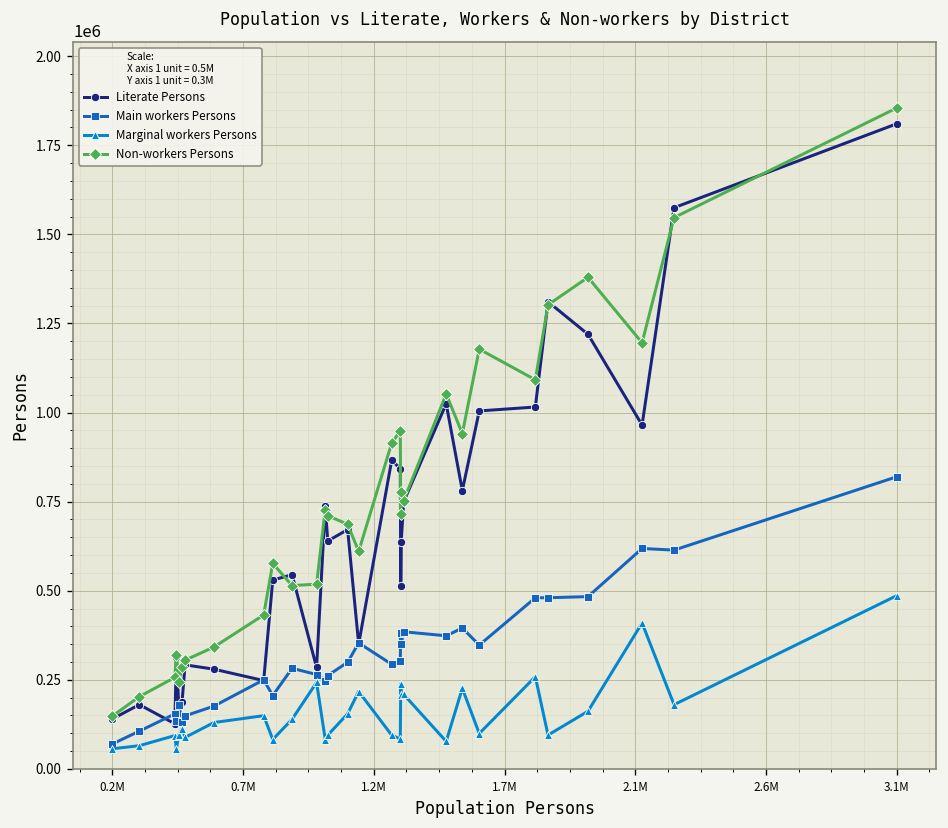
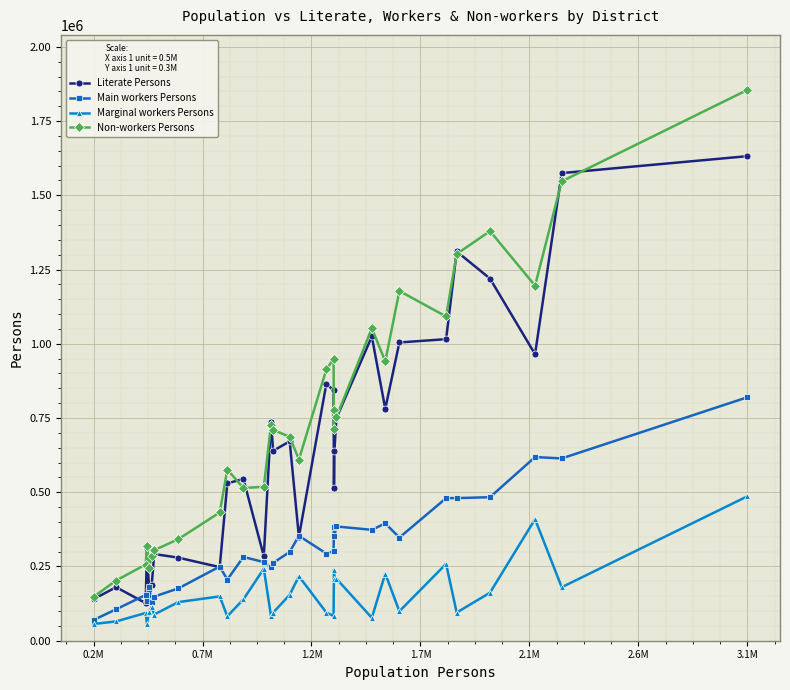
  {
    "Literate Persons": {
-     "3.1M": 1810000
+     "3.1M": 1630000
    },
    "Non-workers Persons": {
      "3.1M": 1850000
    }
  }
